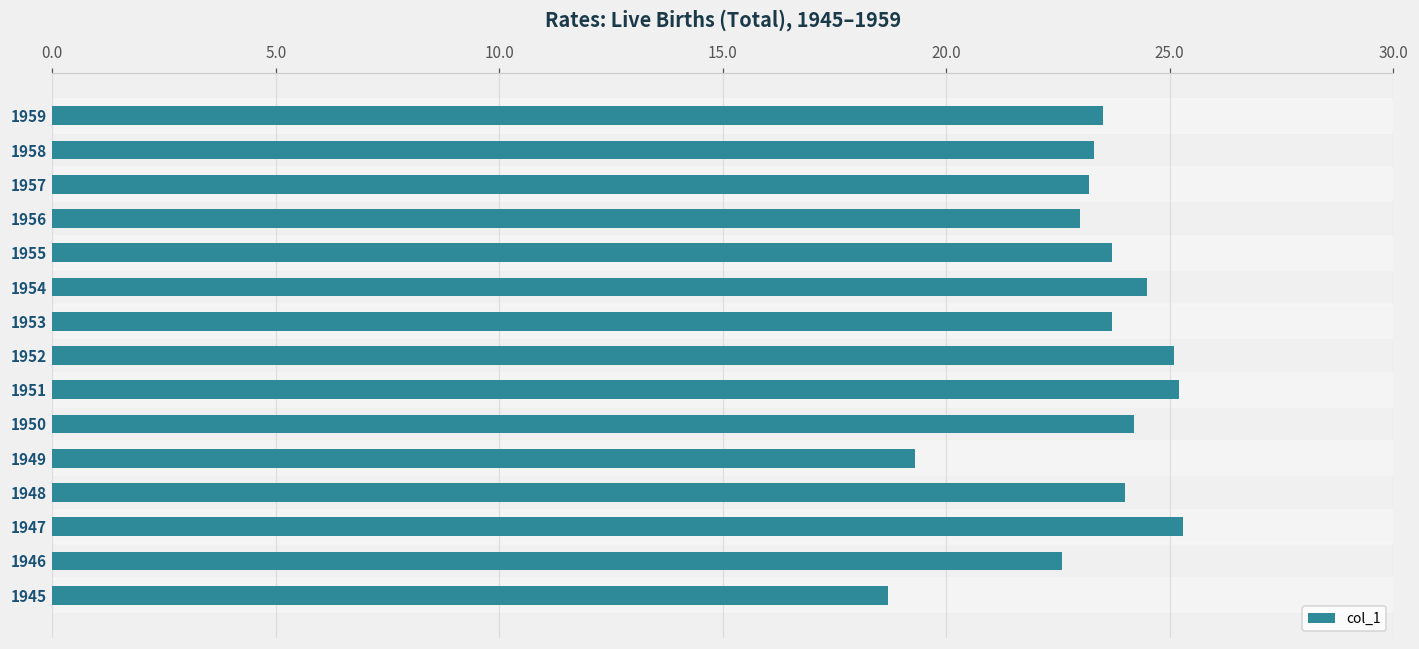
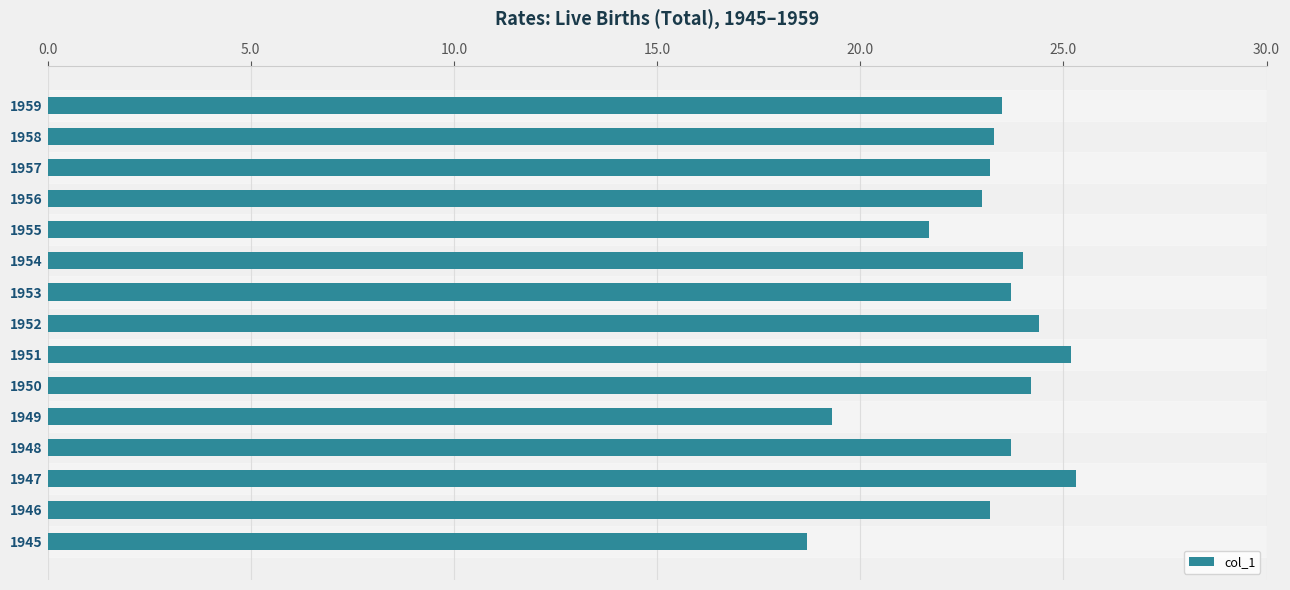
  {
    "1959": 23.5,
    "1958": 23.3,
    "1957": 23.2,
    "1956": 23.0,
-   "1955": 23.7,
-   "1954": 24.5,
+   "1955": 21.7,
+   "1954": 24.0,
    "1953": 23.7,
-   "1952": 25.1,
+   "1952": 24.4,
    "1951": 25.2,
    "1950": 24.2,
    "1949": 19.3,
-   "1948": 24.0,
+   "1948": 23.7,
    "1947": 25.3,
-   "1946": 22.6,
+   "1946": 23.2,
    "1945": 18.7
  }
